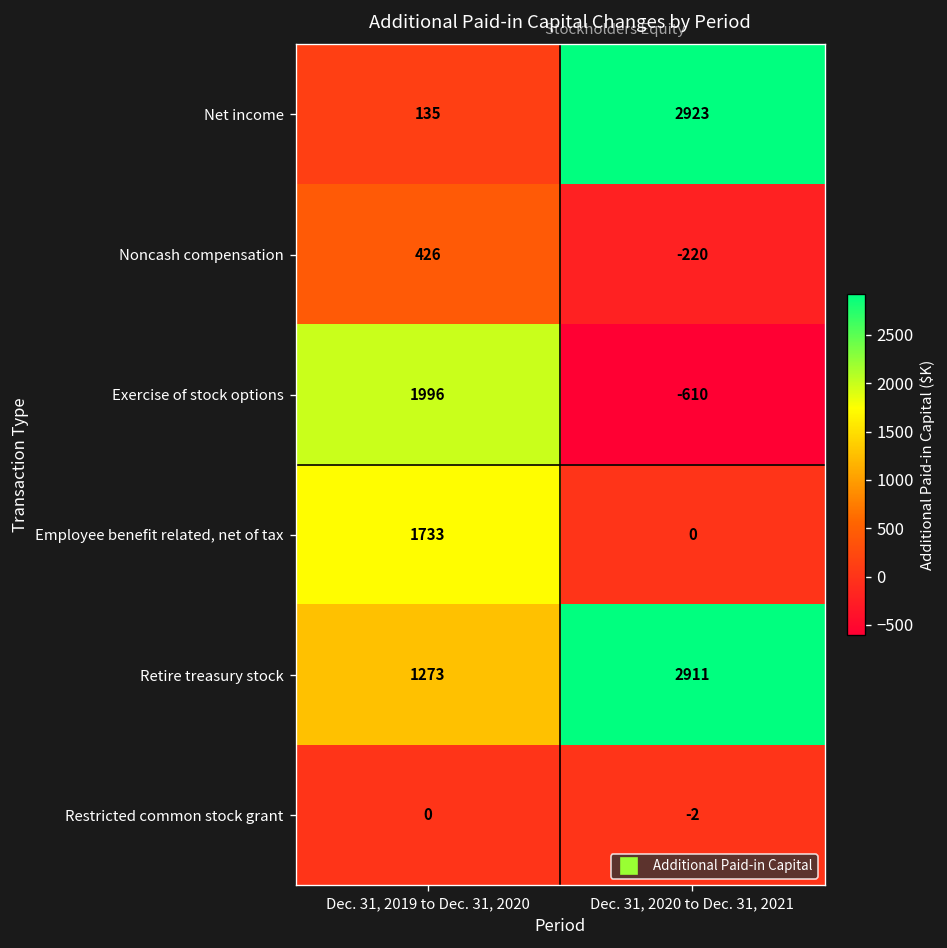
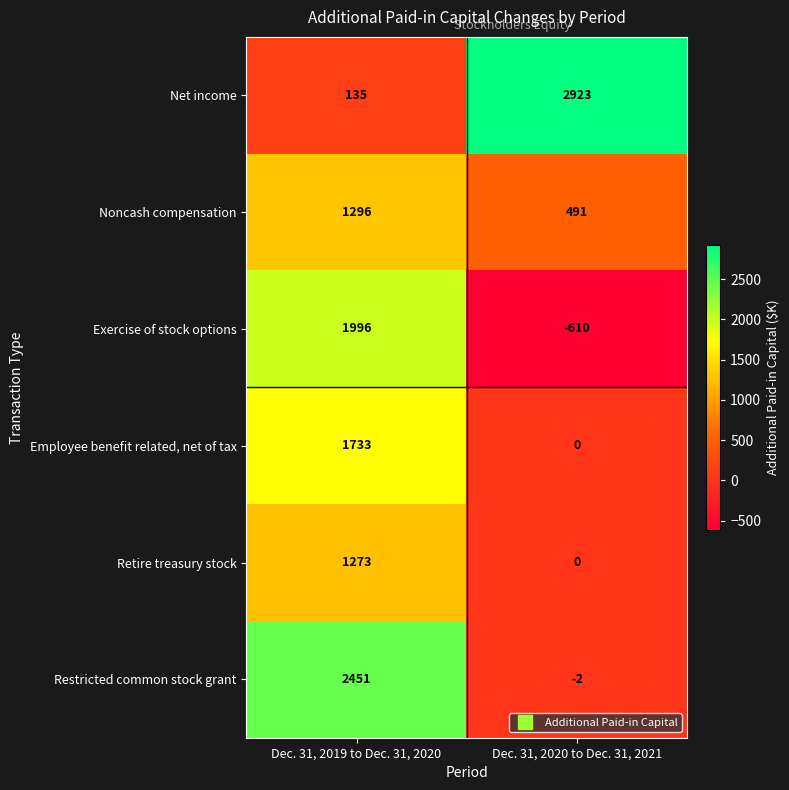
  {
    "Net income": {
      "Dec. 31, 2019 to Dec. 31, 2020": 135,
      "Dec. 31, 2020 to Dec. 31, 2021": 2923
    },
    "Noncash compensation": {
-     "Dec. 31, 2019 to Dec. 31, 2020": 426,
-     "Dec. 31, 2020 to Dec. 31, 2021": -220
+     "Dec. 31, 2019 to Dec. 31, 2020": 1296,
+     "Dec. 31, 2020 to Dec. 31, 2021": 491
    },
    "Exercise of stock options": {
      "Dec. 31, 2019 to Dec. 31, 2020": 1996,
      "Dec. 31, 2020 to Dec. 31, 2021": -610
    },
    "Employee benefit related, net of tax": {
      "Dec. 31, 2019 to Dec. 31, 2020": 1733,
      "Dec. 31, 2020 to Dec. 31, 2021": 0
    },
    "Retire treasury stock": {
      "Dec. 31, 2019 to Dec. 31, 2020": 1273,
-     "Dec. 31, 2020 to Dec. 31, 2021": 2911
+     "Dec. 31, 2020 to Dec. 31, 2021": 0
    },
    "Restricted common stock grant": {
-     "Dec. 31, 2019 to Dec. 31, 2020": 0,
+     "Dec. 31, 2019 to Dec. 31, 2020": 2451,
      "Dec. 31, 2020 to Dec. 31, 2021": -2
    }
  }
